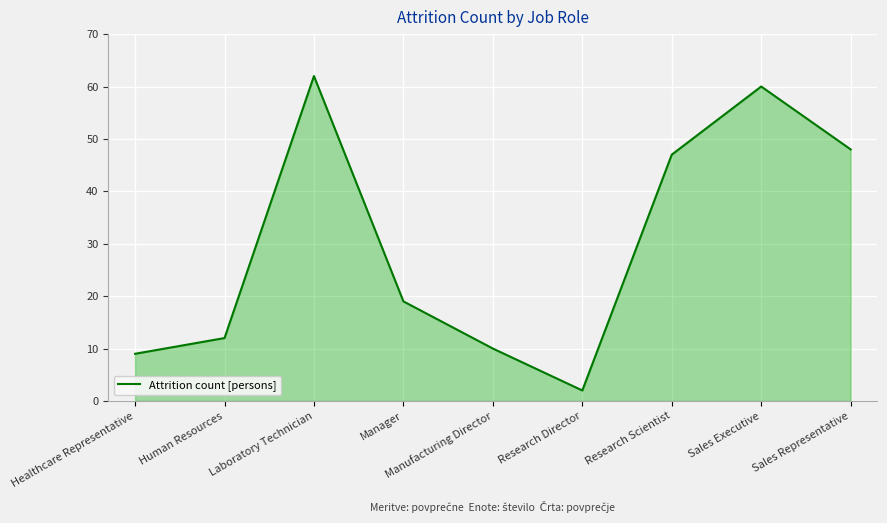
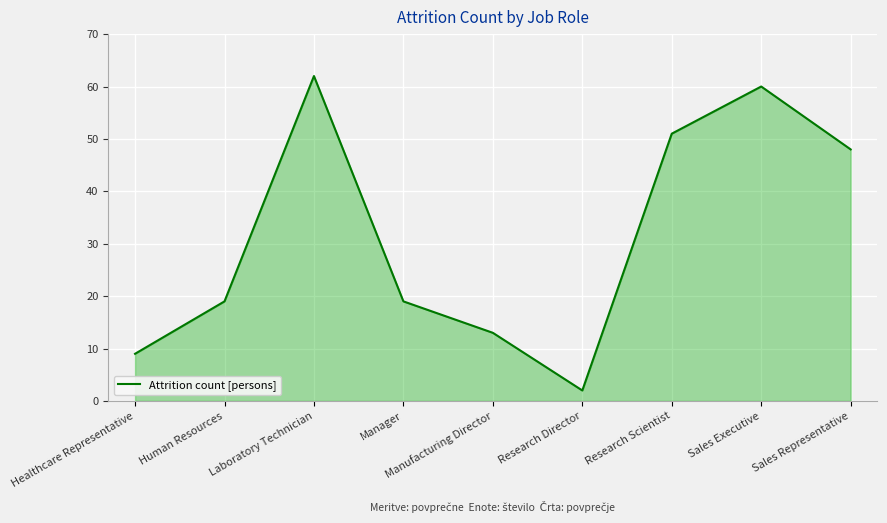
  {
    "Healthcare Representative": 9,
-   "Human Resources": 12,
+   "Human Resources": 19,
    "Laboratory Technician": 62,
    "Manager": 19,
-   "Manufacturing Director": 10,
+   "Manufacturing Director": 13,
    "Research Director": 2,
-   "Research Scientist": 47,
+   "Research Scientist": 51,
    "Sales Executive": 60,
    "Sales Representative": 48
  }
